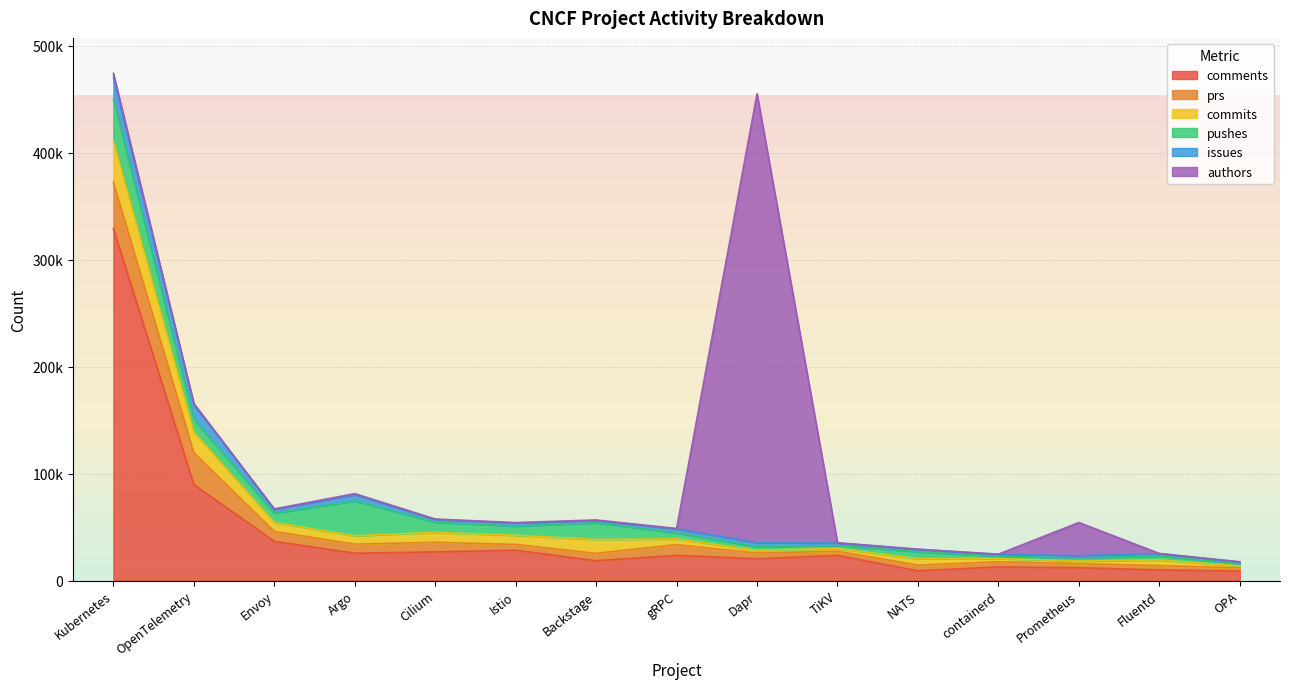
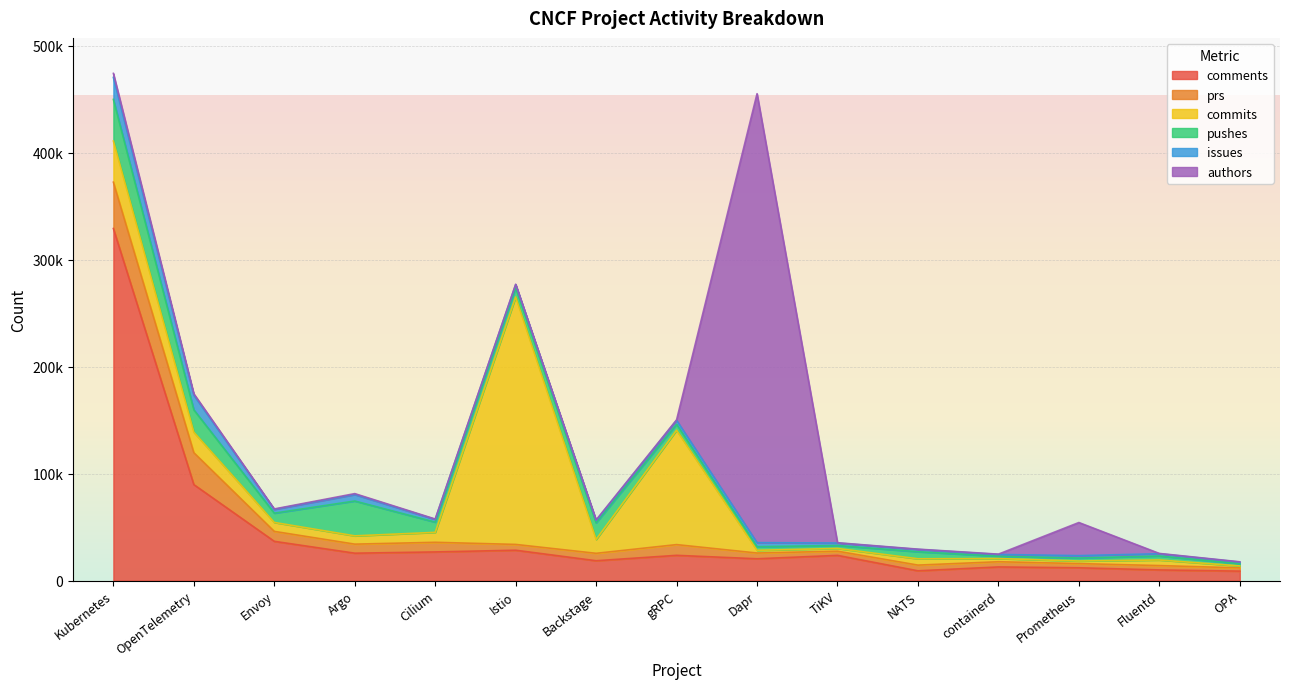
  {
    "commits": {
      "Kubernetes": 38000,
      "OpenTelemetry": 19000,
      "Envoy": 8000,
      "Argo": 8000,
      "Cilium": 9000,
-     "Istio": 9000,
+     "Istio": 231000,
      "Backstage": 13000,
-     "gRPC": 5000,
+     "gRPC": 107000,
      "Dapr": 3000,
      "TiKV": 3000,
      "NATS": 6000,
      "Prometheus": 2000,
      "Fluentd": 5000
    },
    "pushes": {
      "Kubernetes": 39000,
-     "OpenTelemetry": 12000,
+     "OpenTelemetry": 21000,
      "Envoy": 9000,
      "Argo": 33000,
      "Cilium": 10000,
      "Istio": 9000,
      "gRPC": 6000,
      "Dapr": 3000
    },
    "issues": {
      "Kubernetes": 21000,
      "Dapr": 4000
    },
    "authors": {
      "Kubernetes": 4000,
      "Dapr": 420000,
      "Prometheus": 31000
    }
  }
